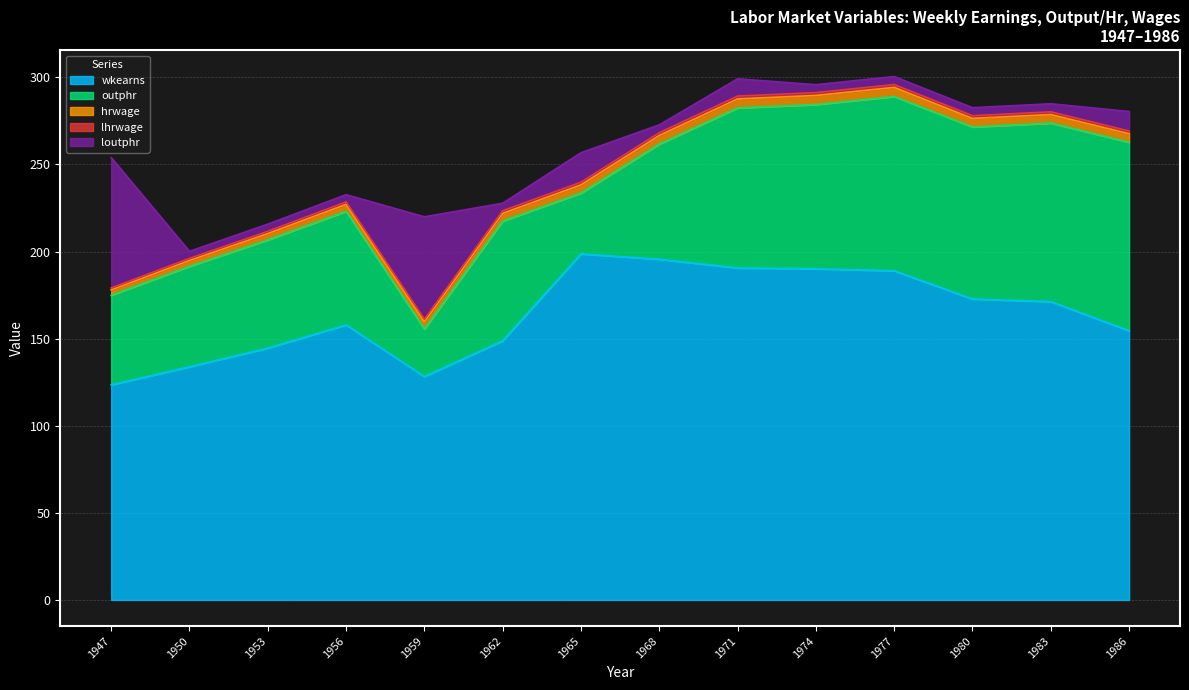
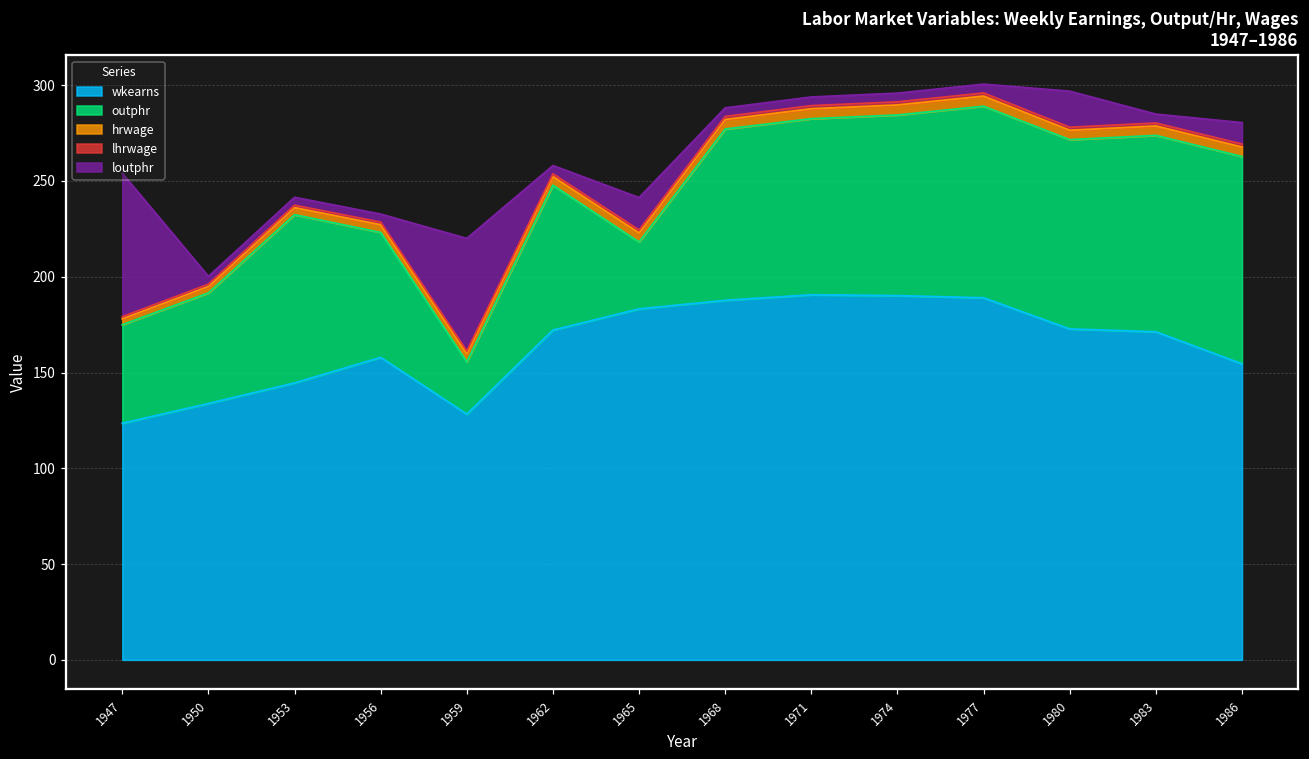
  {
    "wkearns": {
      "1947": 124,
      "1950": 134,
      "1953": 145,
      "1956": 158,
      "1959": 128,
-     "1962": 149,
-     "1965": 199,
-     "1968": 196,
+     "1962": 172,
+     "1965": 183,
+     "1968": 188,
      "1971": 191,
      "1974": 190,
      "1977": 189,
      "1980": 173,
      "1983": 171,
      "1986": 155
    },
    "outphr": {
      "1947": 51,
      "1950": 58,
-     "1953": 62,
+     "1953": 88,
      "1956": 65,
      "1959": 27,
-     "1962": 69,
+     "1962": 76,
      "1965": 35,
-     "1968": 66,
+     "1968": 89,
      "1971": 92,
      "1974": 94,
      "1977": 100,
      "1980": 99,
      "1983": 103,
      "1986": 108
    },
    "hrwage": {
      "1962": 4,
      "1965": 5,
      "1968": 5,
      "1971": 5,
      "1974": 5,
      "1977": 5,
      "1980": 5,
      "1983": 5,
      "1986": 5
    },
    "lhrwage": {
      "1962": 1,
      "1965": 2,
      "1968": 2,
      "1971": 2,
      "1974": 2,
      "1977": 2,
      "1980": 2,
      "1983": 2,
      "1986": 2
    },
    "loutphr": {
      "1947": 75,
      "1950": 4,
      "1953": 4,
      "1956": 4,
      "1959": 59,
      "1962": 4,
      "1965": 17,
      "1968": 4,
-     "1971": 10,
+     "1971": 5,
      "1974": 5,
      "1977": 5,
-     "1980": 5,
+     "1980": 19,
      "1983": 5,
      "1986": 11
    }
  }
